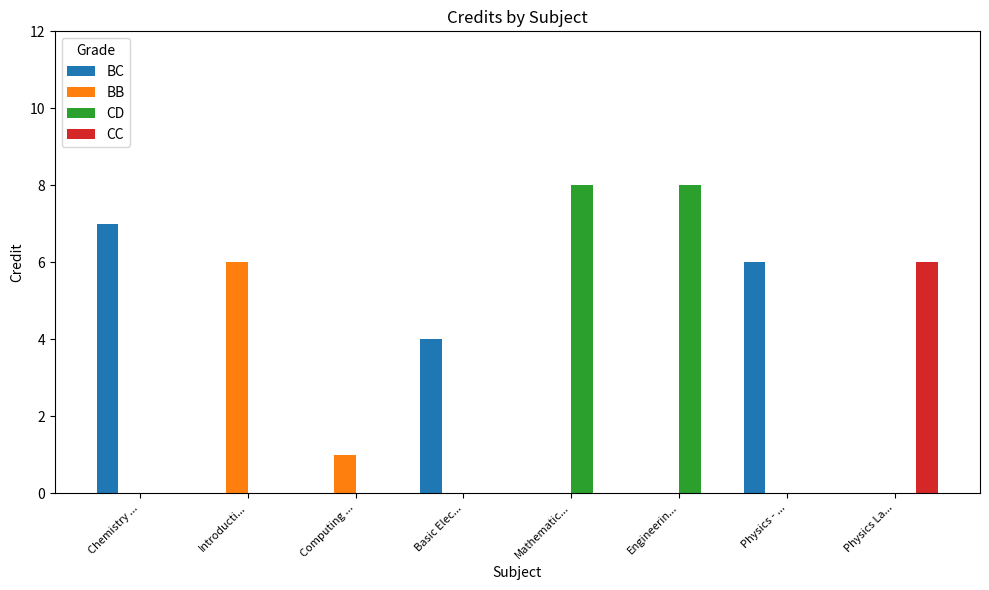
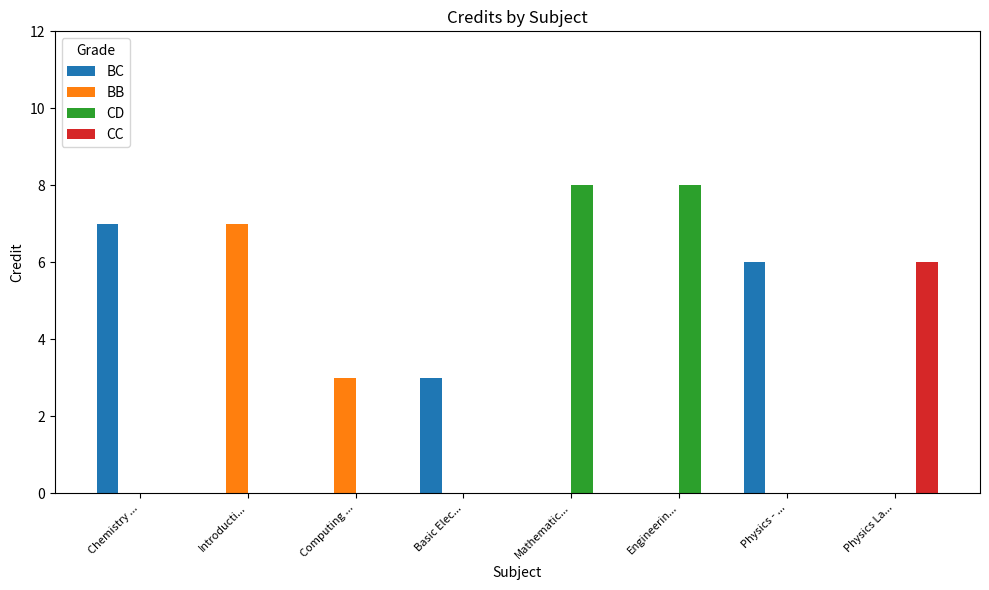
  {
    "BC": {
      "Chemistry ...": 7,
      "Introducti...": 0,
      "Computing ...": 0,
-     "Basic Elec...": 4,
+     "Basic Elec...": 3,
      "Mathematic...": 0,
      "Engineerin...": 0,
      "Physics - ...": 6,
      "Physics La...": 0
    },
    "BB": {
      "Chemistry ...": 0,
-     "Introducti...": 6,
-     "Computing ...": 1,
+     "Introducti...": 7,
+     "Computing ...": 3,
      "Basic Elec...": 0,
      "Mathematic...": 0,
      "Engineerin...": 0,
      "Physics - ...": 0,
      "Physics La...": 0
    },
    "CD": {
      "Chemistry ...": 0,
      "Introducti...": 0,
      "Computing ...": 0,
      "Basic Elec...": 0,
      "Mathematic...": 8,
      "Engineerin...": 8,
      "Physics - ...": 0,
      "Physics La...": 0
    },
    "CC": {
      "Chemistry ...": 0,
      "Introducti...": 0,
      "Computing ...": 0,
      "Basic Elec...": 0,
      "Mathematic...": 0,
      "Engineerin...": 0,
      "Physics - ...": 0,
      "Physics La...": 6
    }
  }
